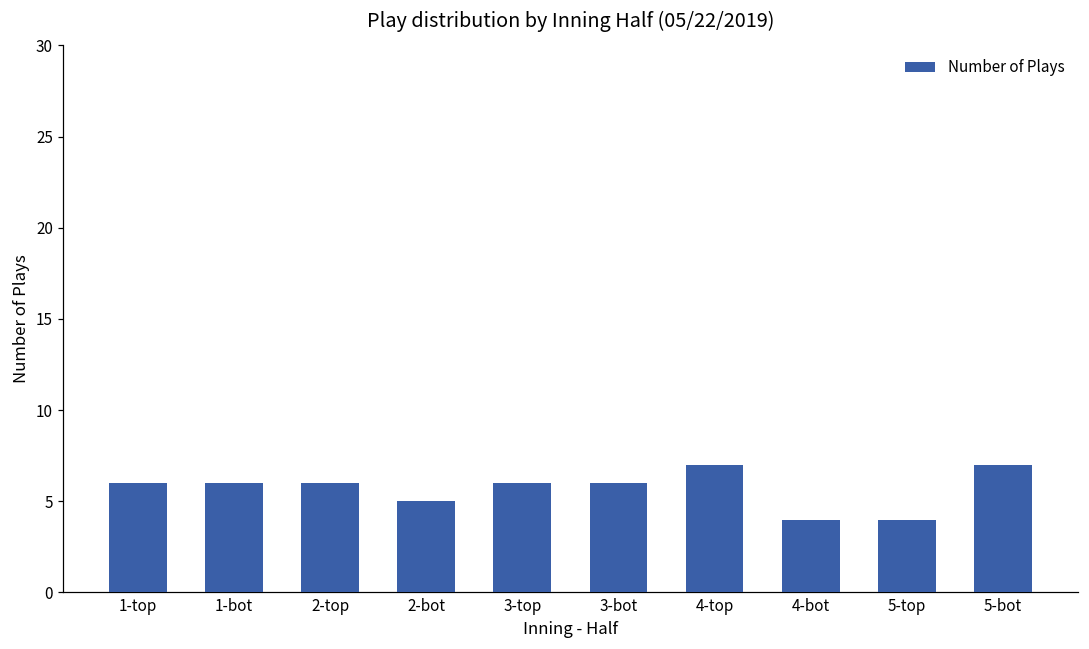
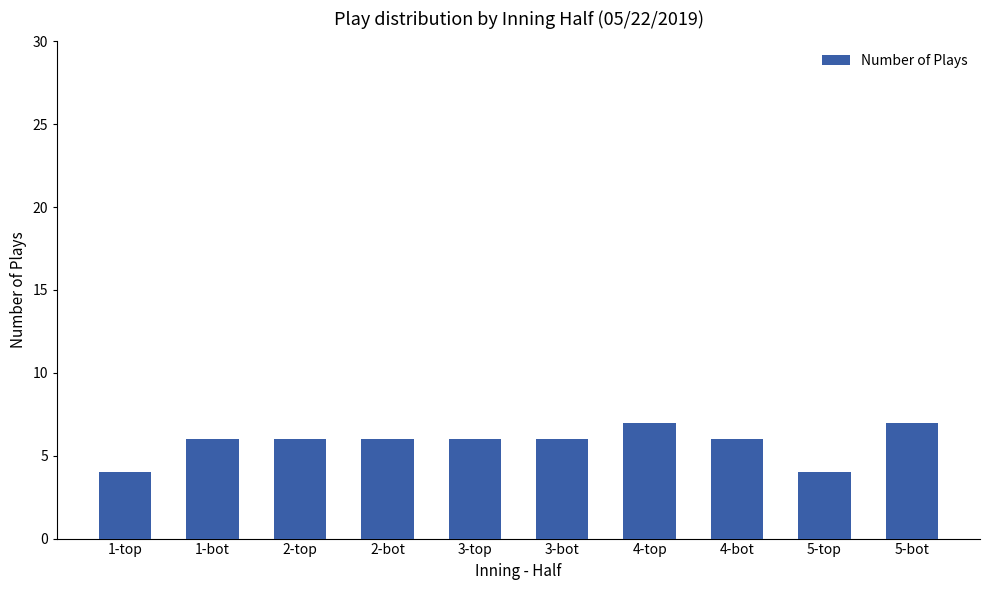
  {
-   "1-top": 6,
+   "1-top": 4,
    "1-bot": 6,
    "2-top": 6,
-   "2-bot": 5,
+   "2-bot": 6,
    "3-top": 6,
    "3-bot": 6,
    "4-top": 7,
-   "4-bot": 4,
+   "4-bot": 6,
    "5-top": 4,
    "5-bot": 7
  }
